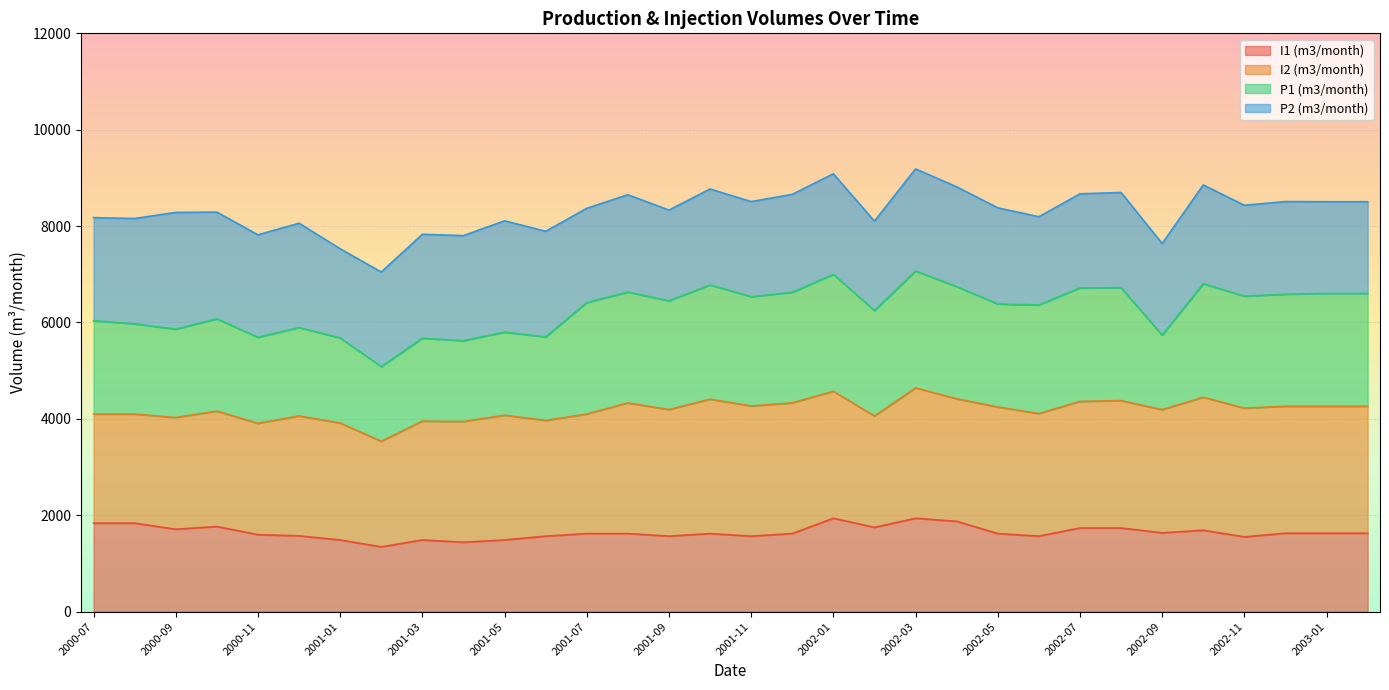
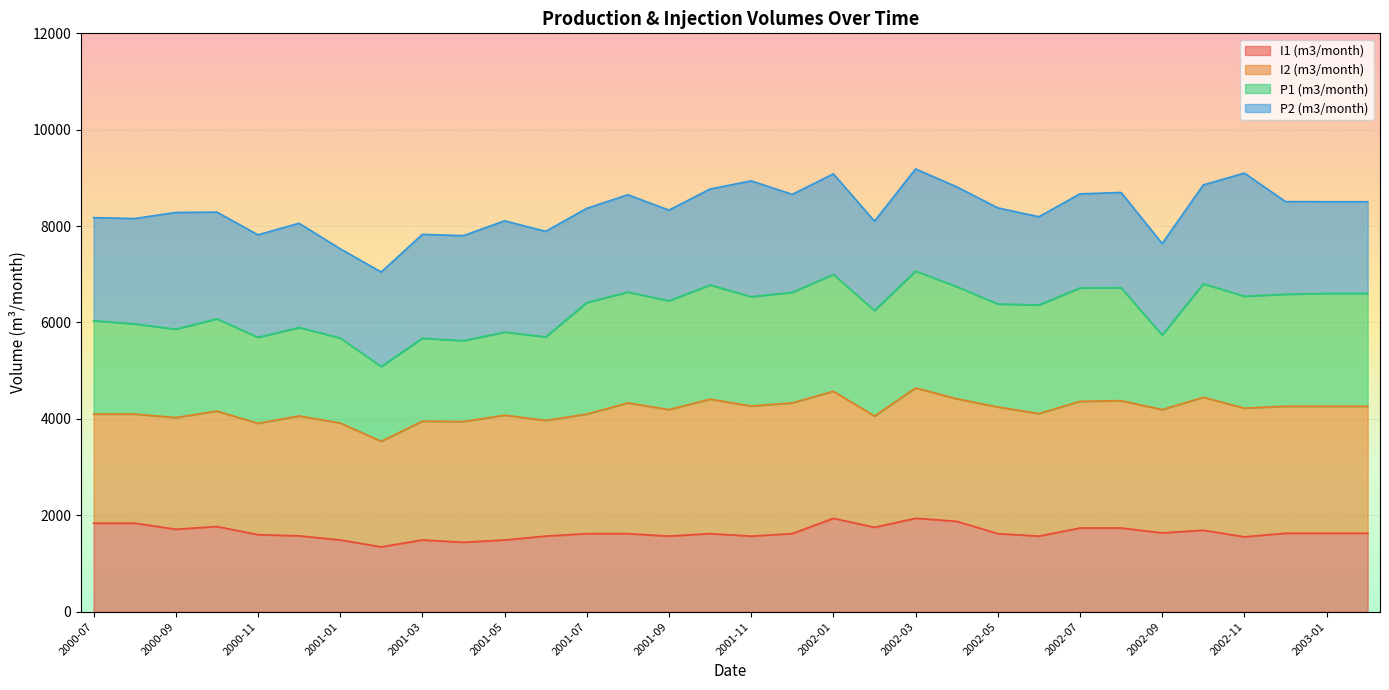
  {
    "P1 (m3/month)": {
      "2000-07": 1900,
      "2000-09": 1800,
      "2000-11": 1800,
      "2001-01": 1800,
      "2001-03": 1700,
      "2001-05": 1700,
      "2001-07": 2300,
      "2001-09": 2300,
      "2001-11": 2300,
      "2002-01": 2400,
      "2002-03": 2400,
      "2002-05": 2100,
      "2002-07": 2400,
      "2002-09": 1500,
      "2002-11": 2300,
      "2003-01": 2300
    },
    "P2 (m3/month)": {
      "2000-07": 2100,
      "2000-09": 2400,
      "2000-11": 2100,
      "2001-01": 1900,
      "2001-03": 2200,
      "2001-05": 2300,
      "2001-07": 2000,
      "2001-09": 1900,
-     "2001-11": 2000,
+     "2001-11": 2400,
      "2002-01": 2100,
      "2002-03": 2100,
      "2002-05": 2000,
      "2002-07": 2000,
      "2002-09": 1900,
-     "2002-11": 1900,
+     "2002-11": 2600,
      "2003-01": 1900
    }
  }
